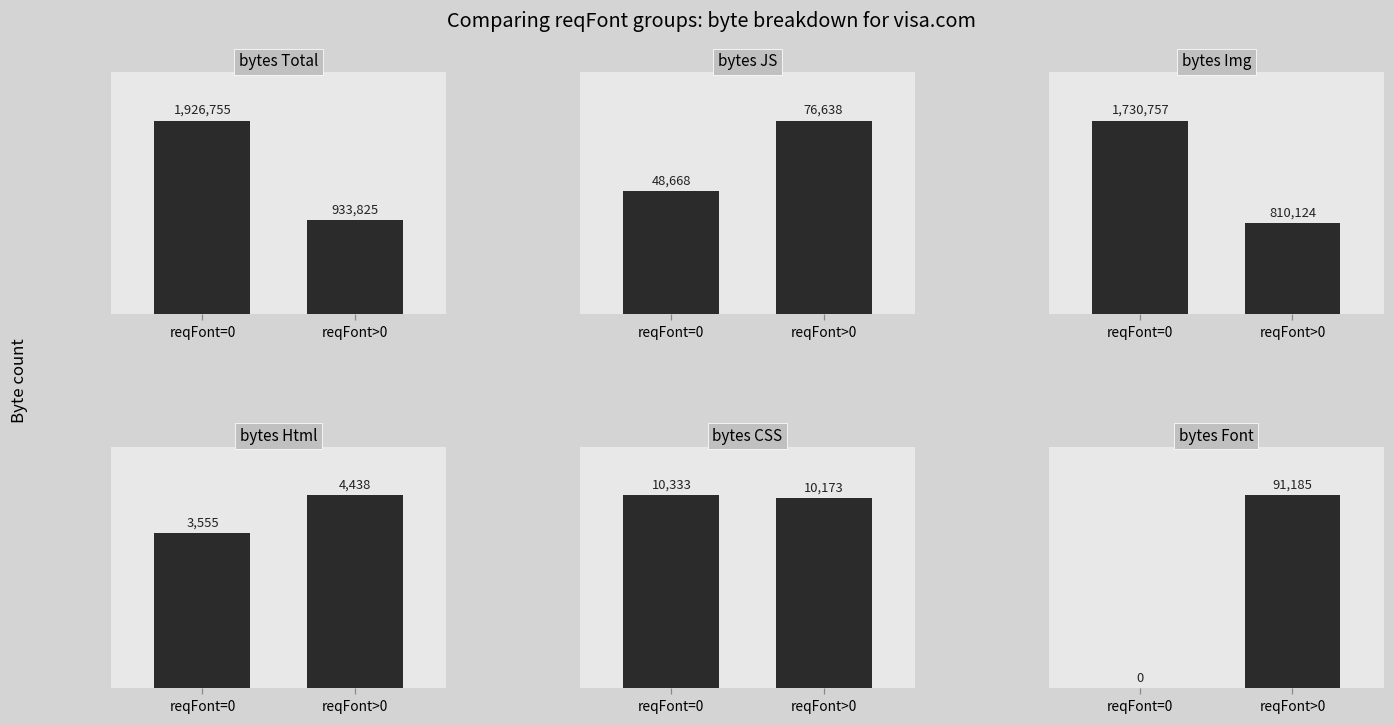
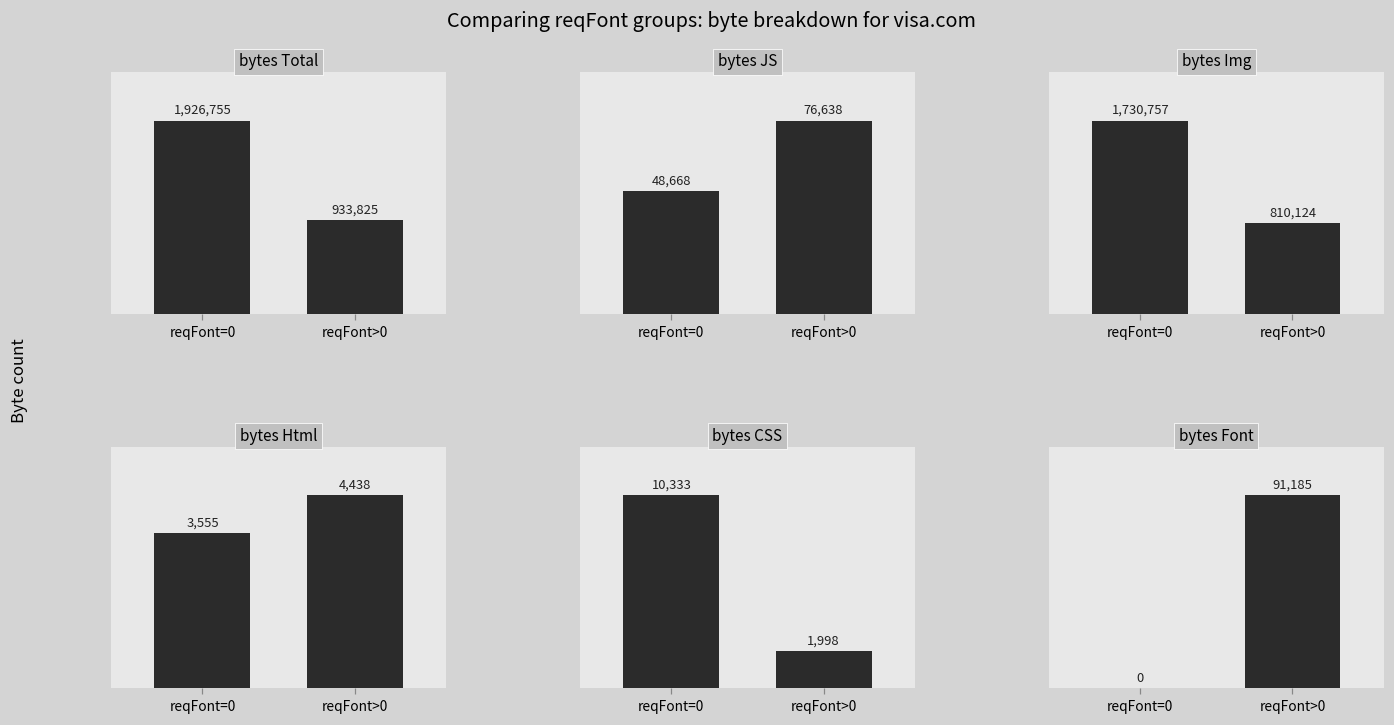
  {
    "bytes Total": {
      "reqFont=0": "1,926,755",
      "reqFont>0": "933,825"
    },
    "bytes JS": {
      "reqFont=0": "48,668",
      "reqFont>0": "76,638"
    },
    "bytes Img": {
      "reqFont=0": "1,730,757",
      "reqFont>0": "810,124"
    },
    "bytes Html": {
      "reqFont=0": "3,555",
      "reqFont>0": "4,438"
    },
    "bytes CSS": {
      "reqFont=0": "10,333",
-     "reqFont>0": "10,173"
+     "reqFont>0": "1,998"
    },
    "bytes Font": {
      "reqFont=0": "0",
      "reqFont>0": "91,185"
    }
  }
